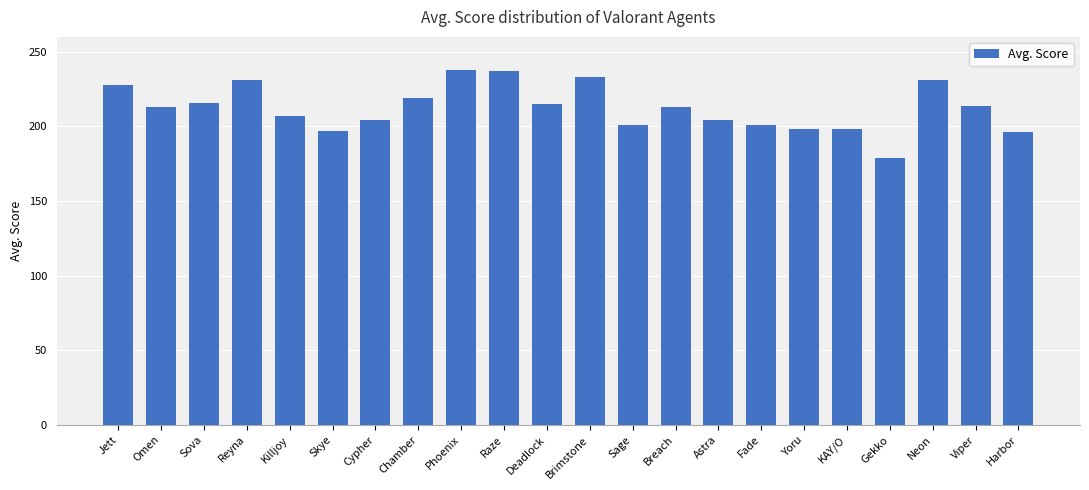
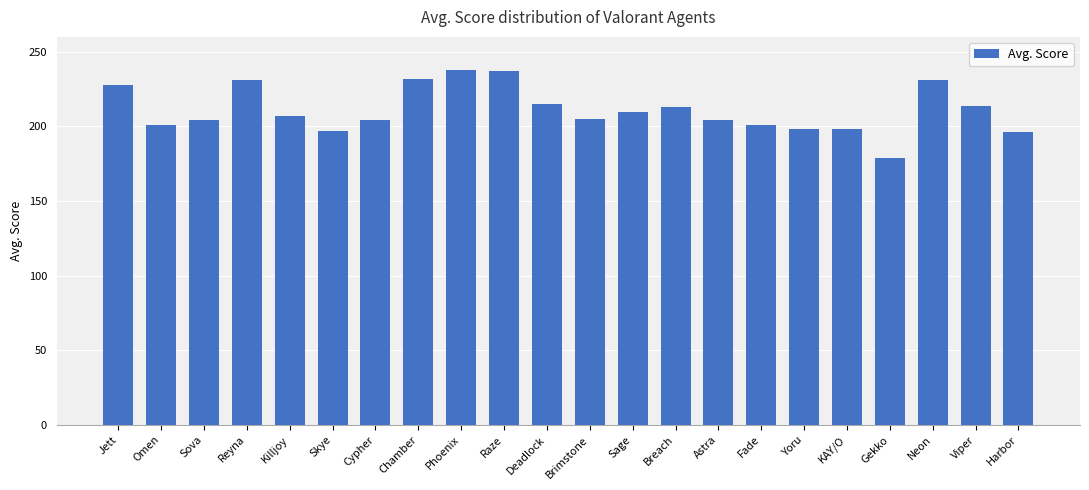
  {
    "Jett": 228,
-   "Omen": 213,
-   "Sova": 216,
+   "Omen": 201,
+   "Sova": 204,
    "Reyna": 231,
    "Killjoy": 207,
    "Skye": 197,
    "Cypher": 204,
-   "Chamber": 219,
+   "Chamber": 232,
    "Phoenix": 238,
    "Raze": 237,
    "Deadlock": 215,
-   "Brimstone": 233,
-   "Sage": 201,
+   "Brimstone": 205,
+   "Sage": 210,
    "Breach": 213,
    "Astra": 204,
    "Fade": 201,
    "Yoru": 198,
    "KAY/O": 198,
    "Gekko": 179,
    "Neon": 231,
    "Viper": 214,
    "Harbor": 196
  }
